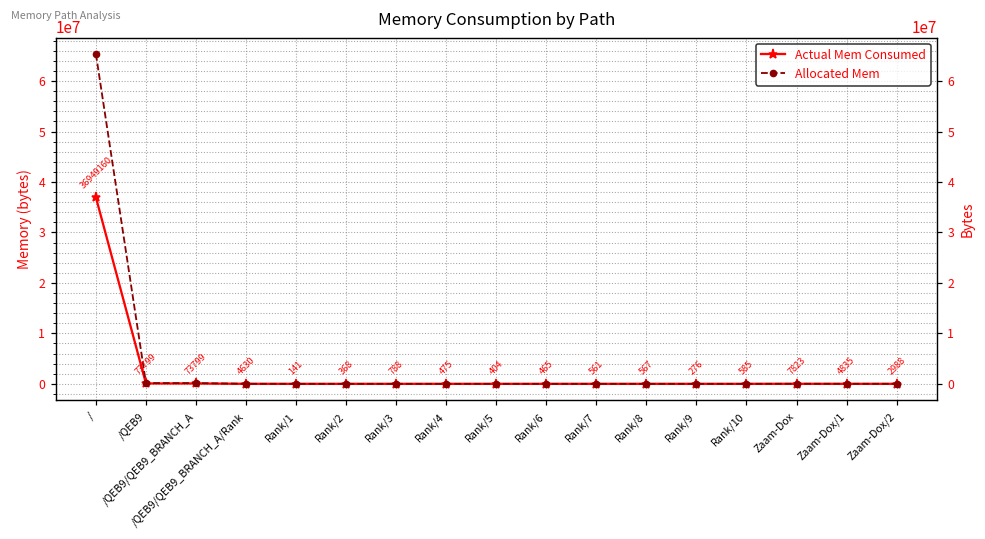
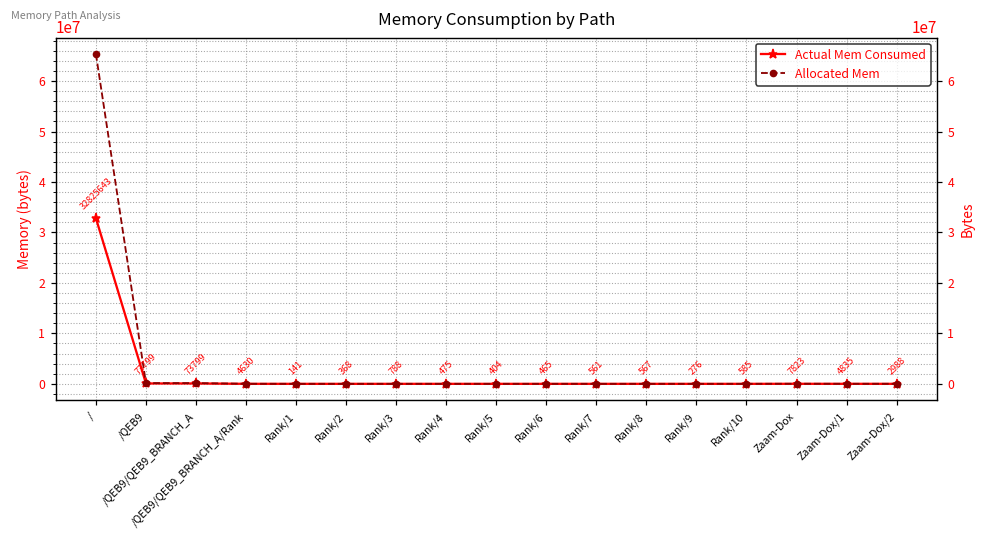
  {
    "Actual Mem Consumed": {
-     "/": 36949160
+     "/": 32825643
    },
    "Allocated Mem": {
      "/": 65000000
    }
  }
